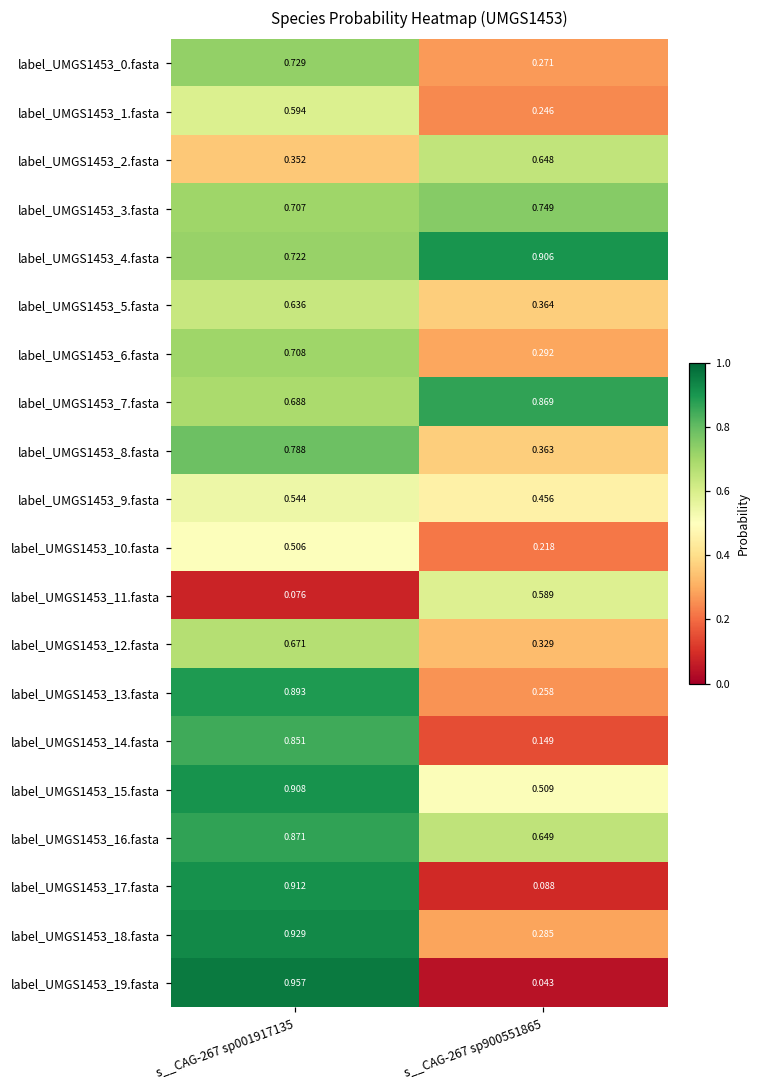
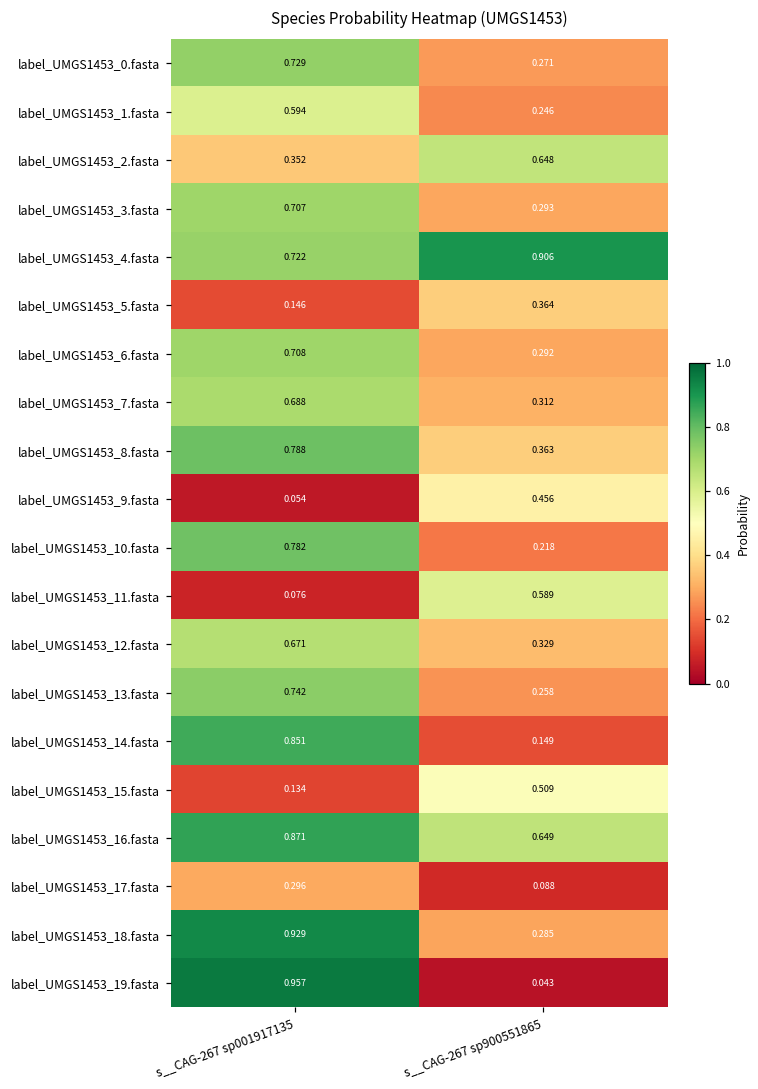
  {
    "label_UMGS1453_0.fasta": {
      "s__CAG-267 sp001917135": 0.729,
      "s__CAG-267 sp900551865": 0.271
    },
    "label_UMGS1453_1.fasta": {
      "s__CAG-267 sp001917135": 0.594,
      "s__CAG-267 sp900551865": 0.246
    },
    "label_UMGS1453_2.fasta": {
      "s__CAG-267 sp001917135": 0.352,
      "s__CAG-267 sp900551865": 0.648
    },
    "label_UMGS1453_3.fasta": {
      "s__CAG-267 sp001917135": 0.707,
-     "s__CAG-267 sp900551865": 0.749
+     "s__CAG-267 sp900551865": 0.293
    },
    "label_UMGS1453_4.fasta": {
      "s__CAG-267 sp001917135": 0.722,
      "s__CAG-267 sp900551865": 0.906
    },
    "label_UMGS1453_5.fasta": {
-     "s__CAG-267 sp001917135": 0.636,
+     "s__CAG-267 sp001917135": 0.146,
      "s__CAG-267 sp900551865": 0.364
    },
    "label_UMGS1453_6.fasta": {
      "s__CAG-267 sp001917135": 0.708,
      "s__CAG-267 sp900551865": 0.292
    },
    "label_UMGS1453_7.fasta": {
      "s__CAG-267 sp001917135": 0.688,
-     "s__CAG-267 sp900551865": 0.869
+     "s__CAG-267 sp900551865": 0.312
    },
    "label_UMGS1453_8.fasta": {
      "s__CAG-267 sp001917135": 0.788,
      "s__CAG-267 sp900551865": 0.363
    },
    "label_UMGS1453_9.fasta": {
-     "s__CAG-267 sp001917135": 0.544,
+     "s__CAG-267 sp001917135": 0.054,
      "s__CAG-267 sp900551865": 0.456
    },
    "label_UMGS1453_10.fasta": {
-     "s__CAG-267 sp001917135": 0.506,
+     "s__CAG-267 sp001917135": 0.782,
      "s__CAG-267 sp900551865": 0.218
    },
    "label_UMGS1453_11.fasta": {
      "s__CAG-267 sp001917135": 0.076,
      "s__CAG-267 sp900551865": 0.589
    },
    "label_UMGS1453_12.fasta": {
      "s__CAG-267 sp001917135": 0.671,
      "s__CAG-267 sp900551865": 0.329
    },
    "label_UMGS1453_13.fasta": {
-     "s__CAG-267 sp001917135": 0.893,
+     "s__CAG-267 sp001917135": 0.742,
      "s__CAG-267 sp900551865": 0.258
    },
    "label_UMGS1453_14.fasta": {
      "s__CAG-267 sp001917135": 0.851,
      "s__CAG-267 sp900551865": 0.149
    },
    "label_UMGS1453_15.fasta": {
-     "s__CAG-267 sp001917135": 0.908,
+     "s__CAG-267 sp001917135": 0.134,
      "s__CAG-267 sp900551865": 0.509
    },
    "label_UMGS1453_16.fasta": {
      "s__CAG-267 sp001917135": 0.871,
      "s__CAG-267 sp900551865": 0.649
    },
    "label_UMGS1453_17.fasta": {
-     "s__CAG-267 sp001917135": 0.912,
+     "s__CAG-267 sp001917135": 0.296,
      "s__CAG-267 sp900551865": 0.088
    },
    "label_UMGS1453_18.fasta": {
      "s__CAG-267 sp001917135": 0.929,
      "s__CAG-267 sp900551865": 0.285
    },
    "label_UMGS1453_19.fasta": {
      "s__CAG-267 sp001917135": 0.957,
      "s__CAG-267 sp900551865": 0.043
    }
  }
